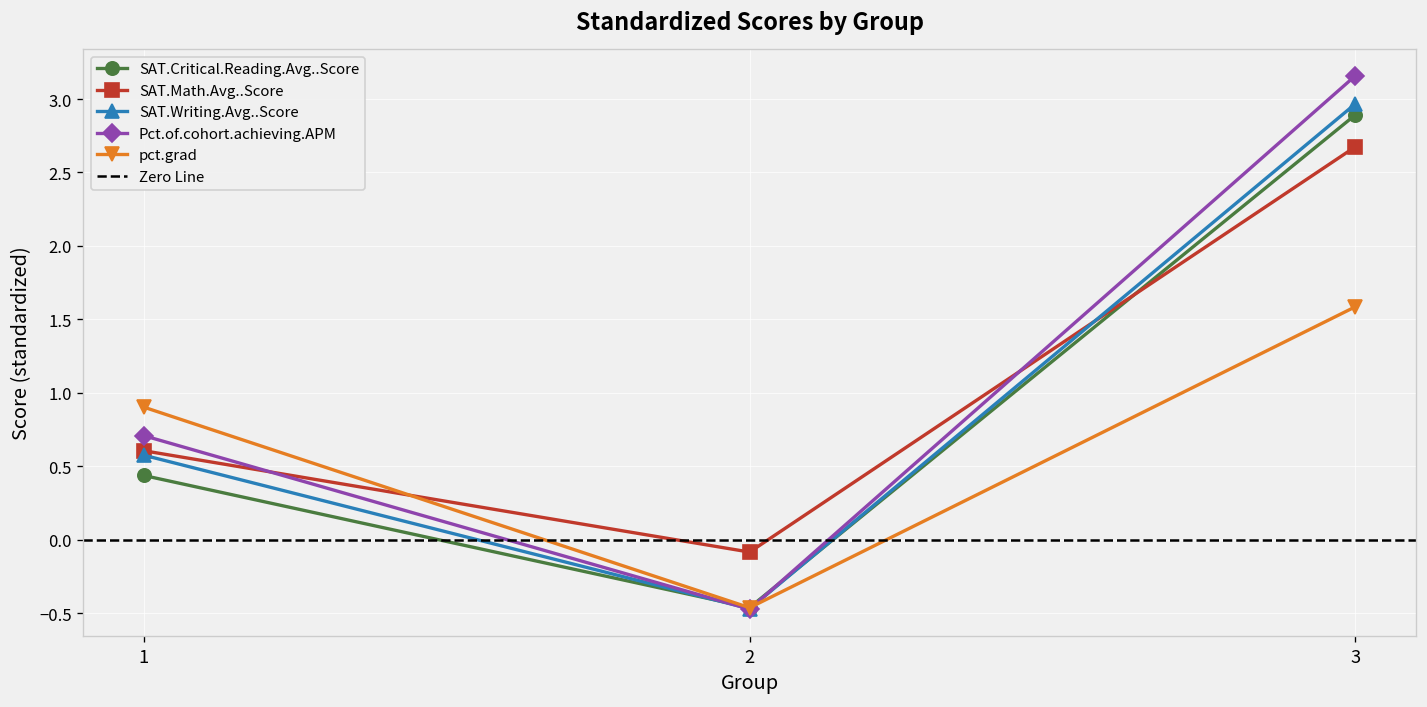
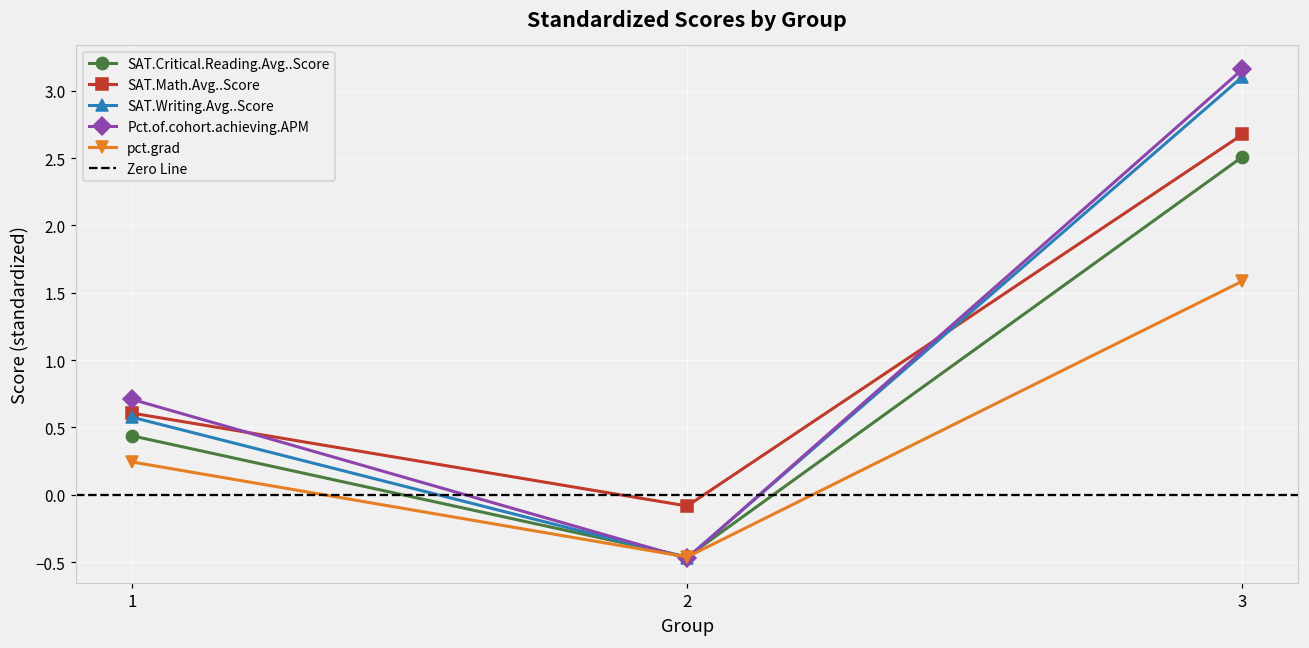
  {
    "SAT.Critical.Reading.Avg..Score": {
      "1": 0.44,
-     "3": 2.89
+     "3": 2.51
    },
    "SAT.Math.Avg..Score": {
      "1": 0.61,
      "2": -0.08,
      "3": 2.68
    },
    "SAT.Writing.Avg..Score": {
      "1": 0.58,
-     "3": 2.97
+     "3": 3.10
    },
    "Pct.of.cohort.achieving.APM": {
      "1": 0.71,
      "3": 3.16
    },
    "pct.grad": {
-     "1": 0.90,
+     "1": 0.24,
      "3": 1.59
    }
  }
